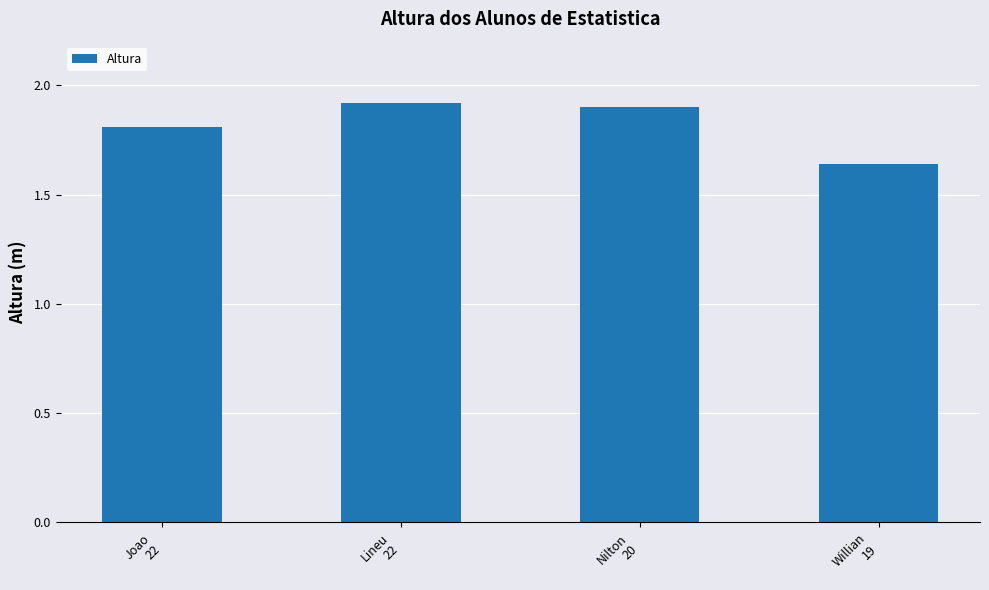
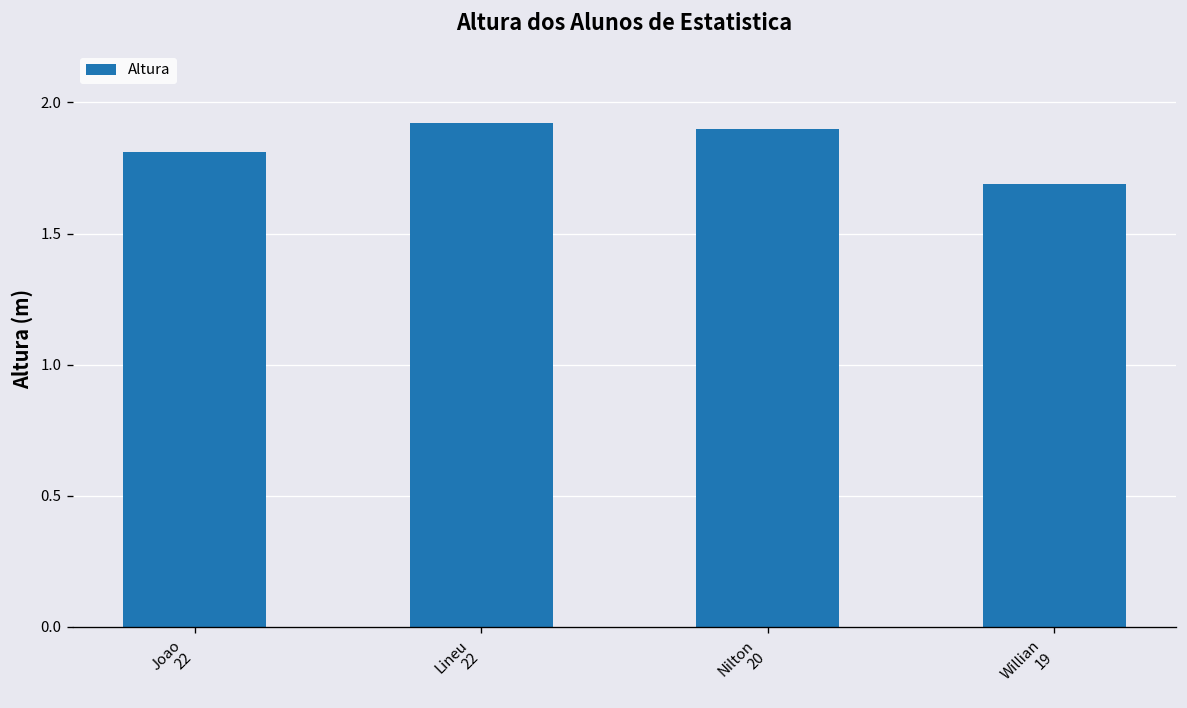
  {
    "Joao 22": 1.81,
    "Lineu 22": 1.92,
    "Nilton 20": 1.90,
-   "Willian 19": 1.64
+   "Willian 19": 1.69
  }
